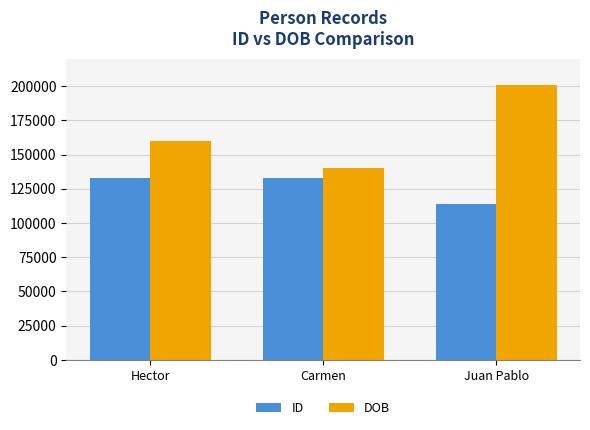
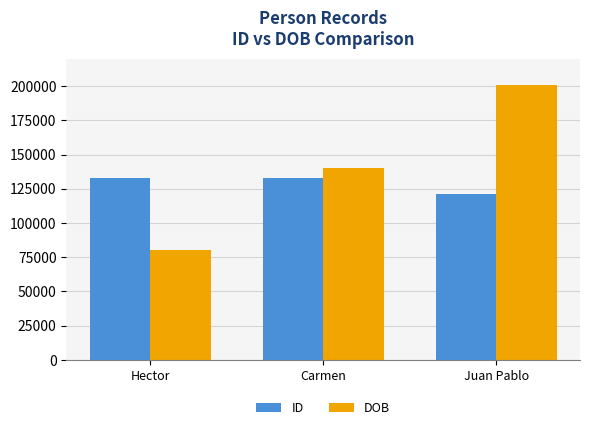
  {
    "ID": {
      "Hector": 133000,
      "Carmen": 133000,
-     "Juan Pablo": 114000
+     "Juan Pablo": 121000
    },
    "DOB": {
-     "Hector": 160000,
+     "Hector": 81000,
      "Carmen": 140000,
      "Juan Pablo": 201000
    }
  }
